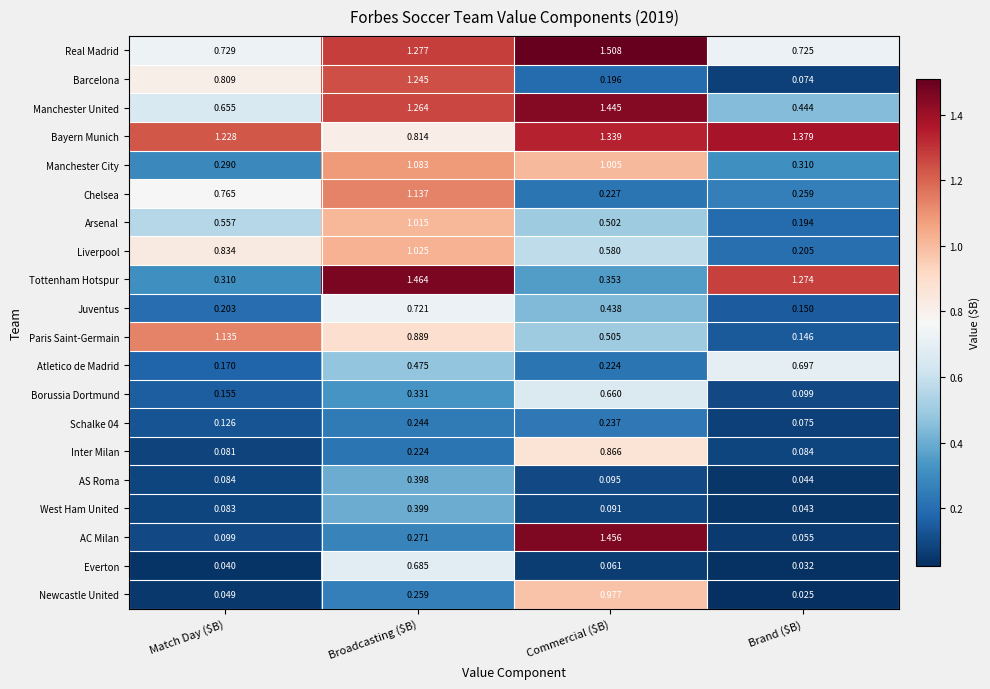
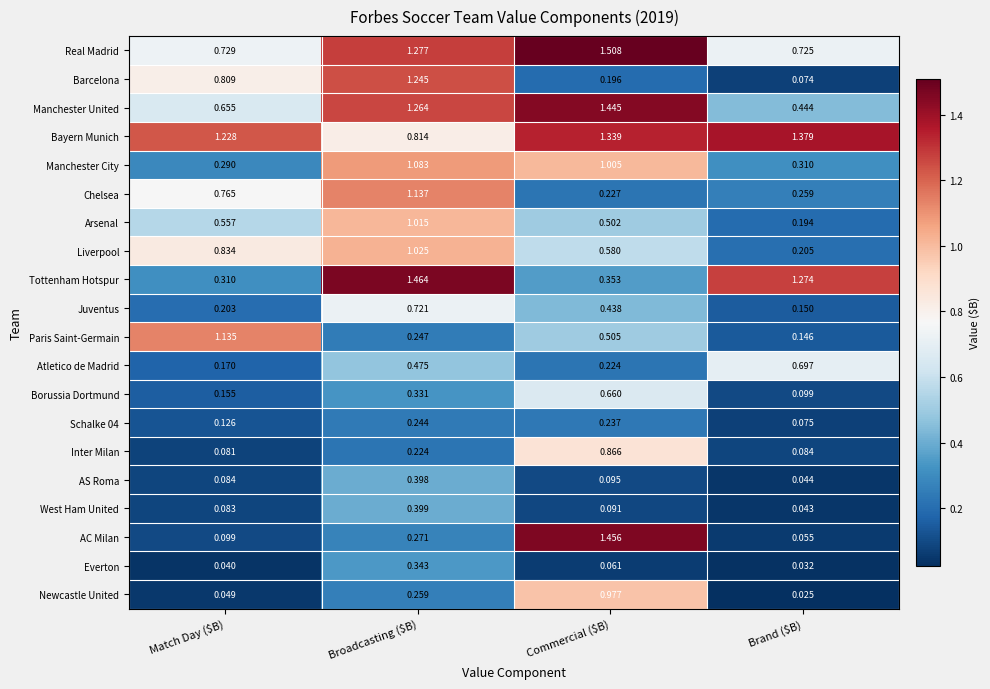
  {
    "Real Madrid": {
      "Match Day ($B)": 0.729,
      "Broadcasting ($B)": 1.277,
      "Commercial ($B)": 1.508,
      "Brand ($B)": 0.725
    },
    "Barcelona": {
      "Match Day ($B)": 0.809,
      "Broadcasting ($B)": 1.245,
      "Commercial ($B)": 0.196,
      "Brand ($B)": 0.074
    },
    "Manchester United": {
      "Match Day ($B)": 0.655,
      "Broadcasting ($B)": 1.264,
      "Commercial ($B)": 1.445,
      "Brand ($B)": 0.444
    },
    "Bayern Munich": {
      "Match Day ($B)": 1.228,
      "Broadcasting ($B)": 0.814,
      "Commercial ($B)": 1.339,
      "Brand ($B)": 1.379
    },
    "Manchester City": {
      "Match Day ($B)": 0.290,
      "Broadcasting ($B)": 1.083,
      "Commercial ($B)": 1.005,
      "Brand ($B)": 0.310
    },
    "Chelsea": {
      "Match Day ($B)": 0.765,
      "Broadcasting ($B)": 1.137,
      "Commercial ($B)": 0.227,
      "Brand ($B)": 0.259
    },
    "Arsenal": {
      "Match Day ($B)": 0.557,
      "Broadcasting ($B)": 1.015,
      "Commercial ($B)": 0.502,
      "Brand ($B)": 0.194
    },
    "Liverpool": {
      "Match Day ($B)": 0.834,
      "Broadcasting ($B)": 1.025,
      "Commercial ($B)": 0.580,
      "Brand ($B)": 0.205
    },
    "Tottenham Hotspur": {
      "Match Day ($B)": 0.310,
      "Broadcasting ($B)": 1.464,
      "Commercial ($B)": 0.353,
      "Brand ($B)": 1.274
    },
    "Juventus": {
      "Match Day ($B)": 0.203,
      "Broadcasting ($B)": 0.721,
      "Commercial ($B)": 0.438,
      "Brand ($B)": 0.150
    },
    "Paris Saint-Germain": {
      "Match Day ($B)": 1.135,
-     "Broadcasting ($B)": 0.889,
+     "Broadcasting ($B)": 0.247,
      "Commercial ($B)": 0.505,
      "Brand ($B)": 0.146
    },
    "Atletico de Madrid": {
      "Match Day ($B)": 0.170,
      "Broadcasting ($B)": 0.475,
      "Commercial ($B)": 0.224,
      "Brand ($B)": 0.697
    },
    "Borussia Dortmund": {
      "Match Day ($B)": 0.155,
      "Broadcasting ($B)": 0.331,
      "Commercial ($B)": 0.660,
      "Brand ($B)": 0.099
    },
    "Schalke 04": {
      "Match Day ($B)": 0.126,
      "Broadcasting ($B)": 0.244,
      "Commercial ($B)": 0.237,
      "Brand ($B)": 0.075
    },
    "Inter Milan": {
      "Match Day ($B)": 0.081,
      "Broadcasting ($B)": 0.224,
      "Commercial ($B)": 0.866,
      "Brand ($B)": 0.084
    },
    "AS Roma": {
      "Match Day ($B)": 0.084,
      "Broadcasting ($B)": 0.398,
      "Commercial ($B)": 0.095,
      "Brand ($B)": 0.044
    },
    "West Ham United": {
      "Match Day ($B)": 0.083,
      "Broadcasting ($B)": 0.399,
      "Commercial ($B)": 0.091,
      "Brand ($B)": 0.043
    },
    "AC Milan": {
      "Match Day ($B)": 0.099,
      "Broadcasting ($B)": 0.271,
      "Commercial ($B)": 1.456,
      "Brand ($B)": 0.055
    },
    "Everton": {
      "Match Day ($B)": 0.040,
-     "Broadcasting ($B)": 0.685,
+     "Broadcasting ($B)": 0.343,
      "Commercial ($B)": 0.061,
      "Brand ($B)": 0.032
    },
    "Newcastle United": {
      "Match Day ($B)": 0.049,
      "Broadcasting ($B)": 0.259,
      "Commercial ($B)": 0.977,
      "Brand ($B)": 0.025
    }
  }
